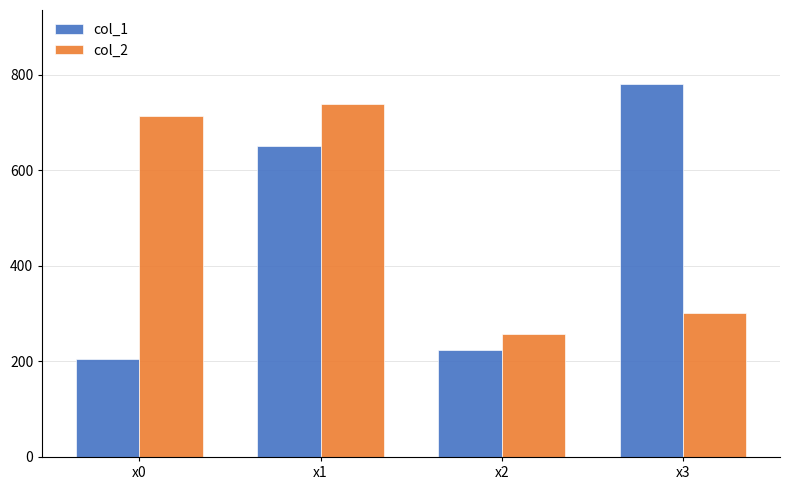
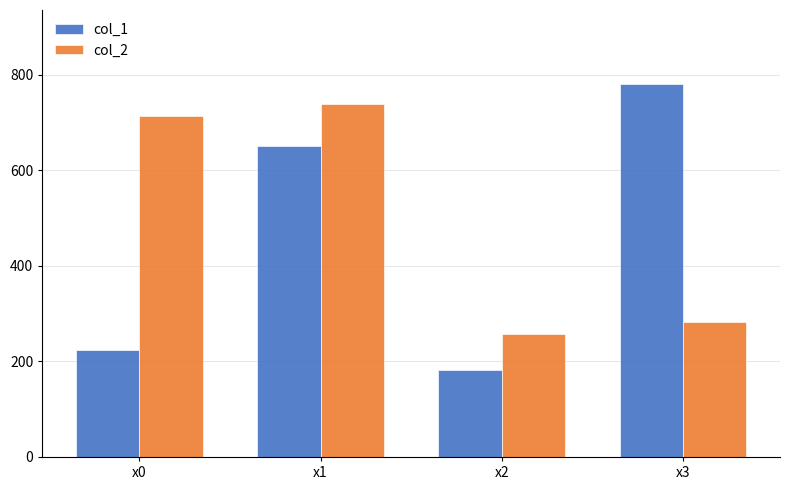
  {
    "col_1": {
-     "x0": 210,
+     "x0": 220,
      "x1": 650,
-     "x2": 220,
+     "x2": 180,
      "x3": 780
    },
    "col_2": {
      "x0": 710,
      "x1": 740,
      "x2": 260,
-     "x3": 300
+     "x3": 280
    }
  }
